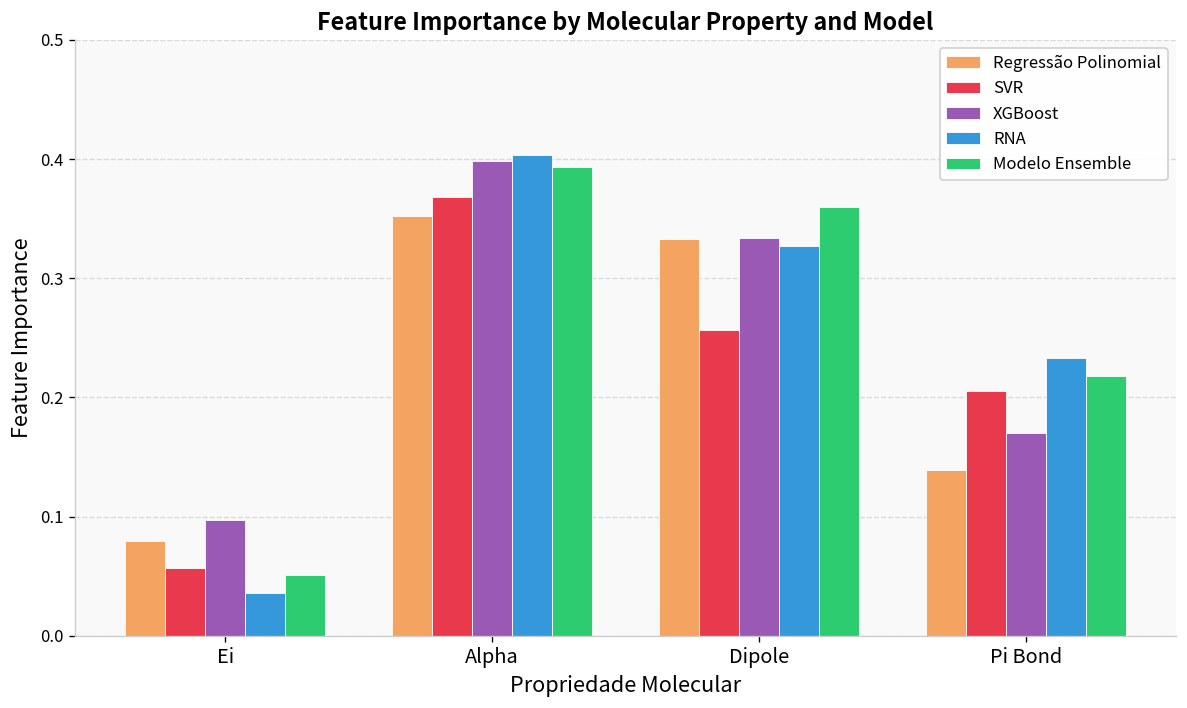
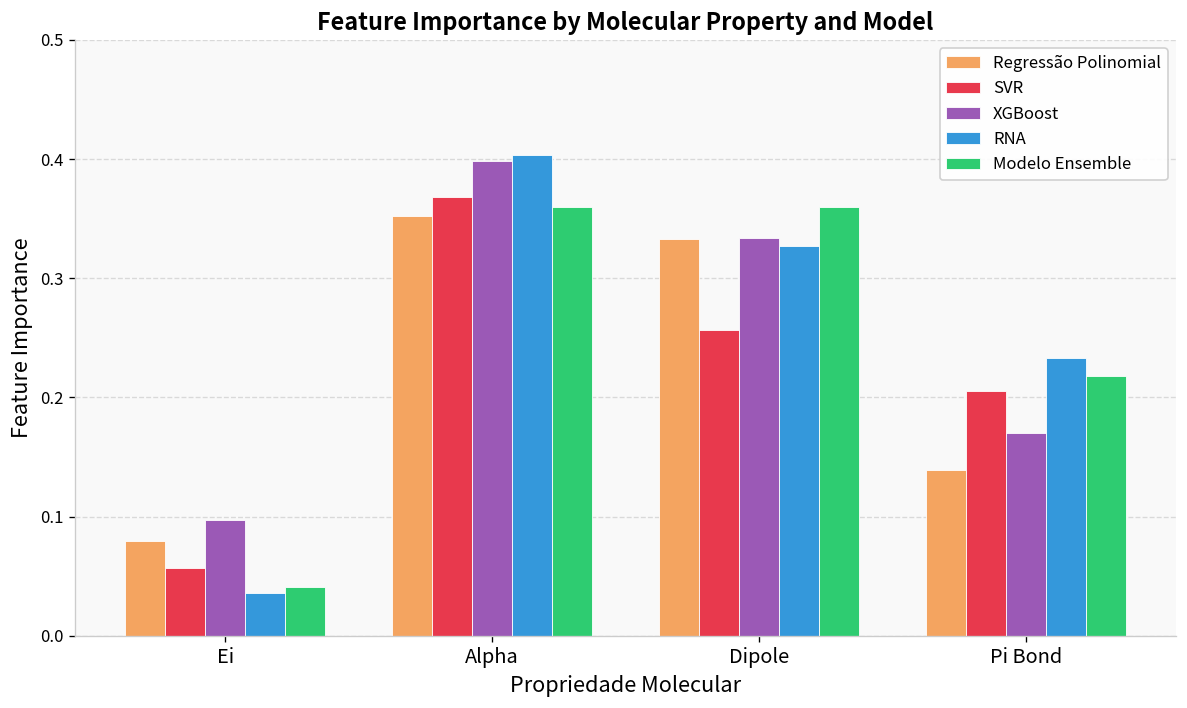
  {
    "Regressão Polinomial": {
      "Ei": 0.08,
      "Alpha": 0.35,
      "Dipole": 0.33,
      "Pi Bond": 0.14
    },
    "SVR": {
      "Ei": 0.06,
      "Alpha": 0.37,
      "Dipole": 0.26,
      "Pi Bond": 0.21
    },
    "XGBoost": {
      "Ei": 0.10,
      "Alpha": 0.40,
      "Dipole": 0.33,
      "Pi Bond": 0.17
    },
    "RNA": {
      "Ei": 0.04,
      "Alpha": 0.40,
      "Dipole": 0.33,
      "Pi Bond": 0.23
    },
    "Modelo Ensemble": {
-     "Ei": 0.05,
-     "Alpha": 0.39,
+     "Ei": 0.04,
+     "Alpha": 0.36,
      "Dipole": 0.36,
      "Pi Bond": 0.22
    }
  }
